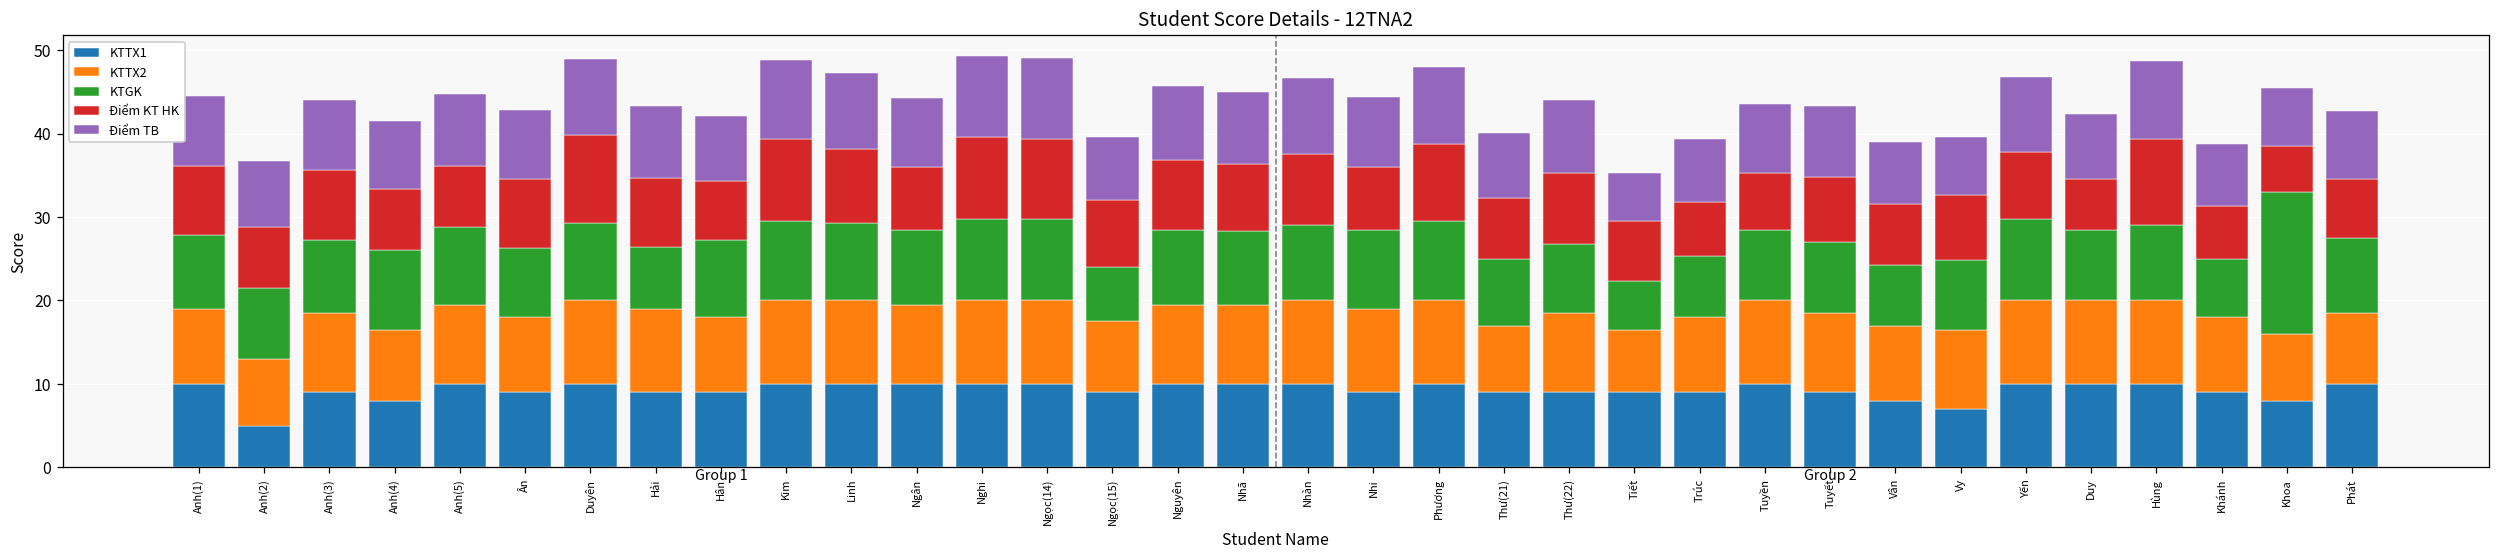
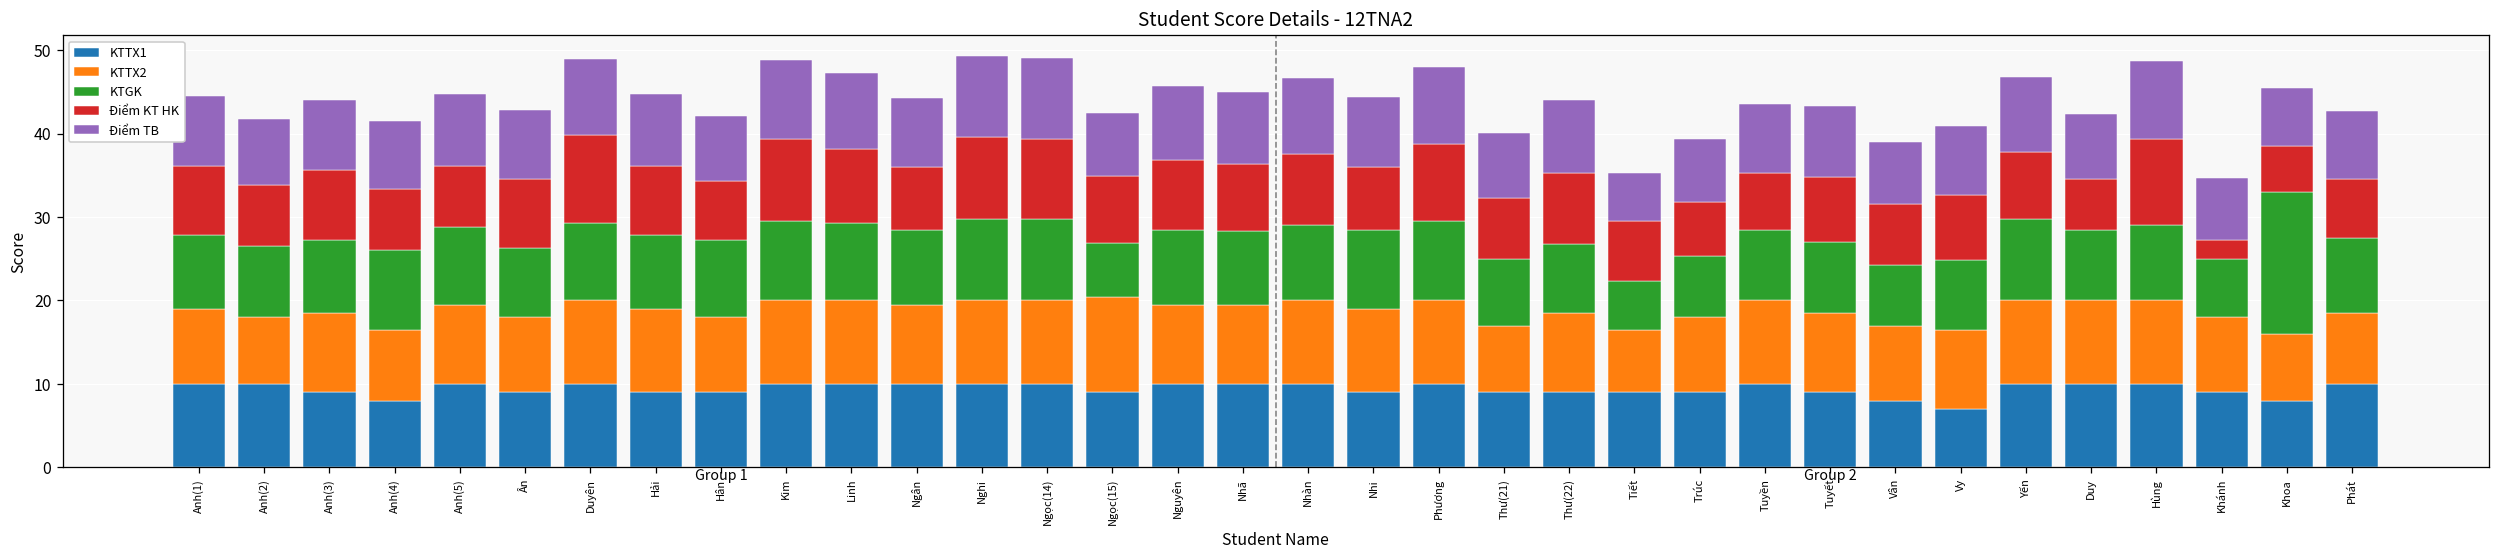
  {
    "KTTX1": {
      "Anh(1)": 10,
-     "Anh(2)": 5,
+     "Anh(2)": 10,
      "Anh(3)": 9,
      "Anh(4)": 8,
      "Anh(5)": 10,
      "Ân": 9,
      "Duyên": 10,
      "Hải": 9,
      "Hân": 9,
      "Kim": 10,
      "Linh": 10,
      "Ngân": 10,
      "Nghi": 10,
      "Ngọc(14)": 10,
      "Ngọc(15)": 9,
      "Nguyên": 10,
      "Nhã": 10,
      "Nhàn": 10,
      "Nhi": 9,
      "Phương": 10,
      "Thư(21)": 9,
      "Thư(22)": 9,
      "Tiết": 9,
      "Trúc": 9,
      "Tuyền": 10,
      "Tuyết": 9,
      "Vân": 8,
      "Vy": 7,
      "Yến": 10,
      "Duy": 10,
      "Hùng": 10,
      "Khánh": 9,
      "Khoa": 8,
      "Phát": 10
    },
    "KTTX2": {
      "Anh(1)": 9,
      "Anh(2)": 8,
      "Anh(3)": 10,
      "Anh(4)": 9,
      "Anh(5)": 10,
      "Ân": 9,
      "Duyên": 10,
      "Hải": 10,
      "Hân": 9,
      "Kim": 10,
      "Linh": 10,
      "Ngân": 10,
      "Nghi": 10,
      "Ngọc(14)": 10,
-     "Ngọc(15)": 9,
+     "Ngọc(15)": 11,
      "Nguyên": 10,
      "Nhã": 10,
      "Nhàn": 10,
      "Nhi": 10,
      "Phương": 10,
      "Thư(21)": 8,
      "Thư(22)": 10,
      "Tiết": 8,
      "Trúc": 9,
      "Tuyền": 10,
      "Tuyết": 10,
      "Vân": 9,
      "Vy": 10,
      "Yến": 10,
      "Duy": 10,
      "Hùng": 10,
      "Khánh": 9,
      "Khoa": 8,
      "Phát": 9
    },
    "KTGK": {
      "Anh(1)": 9,
      "Anh(2)": 9,
      "Anh(3)": 9,
      "Anh(4)": 10,
      "Anh(5)": 9,
      "Ân": 8,
      "Duyên": 9,
-     "Hải": 7,
+     "Hải": 9,
      "Hân": 9,
      "Kim": 10,
      "Linh": 9,
      "Ngân": 9,
      "Nghi": 10,
      "Ngọc(14)": 10,
      "Ngọc(15)": 7,
      "Nguyên": 9,
      "Nhã": 9,
      "Nhàn": 9,
      "Nhi": 10,
      "Phương": 10,
      "Thư(21)": 8,
      "Thư(22)": 8,
      "Tiết": 6,
      "Trúc": 7,
      "Tuyền": 9,
      "Tuyết": 9,
      "Vân": 7,
      "Vy": 8,
      "Yến": 10,
      "Duy": 9,
      "Hùng": 9,
      "Khánh": 7,
      "Khoa": 17,
      "Phát": 9
    },
    "Điểm KT HK": {
      "Anh(1)": 8,
      "Anh(2)": 7,
      "Anh(3)": 8,
      "Anh(4)": 7,
      "Anh(5)": 7,
      "Ân": 8,
      "Duyên": 10,
      "Hải": 8,
      "Hân": 7,
      "Kim": 10,
      "Linh": 9,
      "Ngân": 7,
      "Nghi": 10,
      "Ngọc(14)": 9,
      "Ngọc(15)": 8,
      "Nguyên": 8,
      "Nhã": 8,
      "Nhàn": 8,
      "Nhi": 7,
      "Phương": 9,
      "Thư(21)": 7,
      "Thư(22)": 8,
      "Tiết": 7,
      "Trúc": 6,
      "Tuyền": 7,
      "Tuyết": 8,
      "Vân": 7,
      "Vy": 8,
      "Yến": 8,
      "Duy": 6,
      "Hùng": 10,
-     "Khánh": 6,
+     "Khánh": 2,
      "Khoa": 5,
      "Phát": 7
    },
    "Điểm TB": {
      "Anh(1)": 8,
      "Anh(2)": 8,
      "Anh(3)": 8,
      "Anh(4)": 8,
      "Anh(5)": 9,
      "Ân": 8,
      "Duyên": 9,
      "Hải": 9,
      "Hân": 8,
      "Kim": 10,
      "Linh": 9,
      "Ngân": 8,
      "Nghi": 10,
      "Ngọc(14)": 10,
      "Ngọc(15)": 8,
      "Nguyên": 9,
      "Nhã": 9,
      "Nhàn": 9,
      "Nhi": 8,
      "Phương": 9,
      "Thư(21)": 8,
      "Thư(22)": 9,
      "Tiết": 6,
      "Trúc": 8,
      "Tuyền": 8,
      "Tuyết": 9,
      "Vân": 7,
-     "Vy": 7,
+     "Vy": 8,
      "Yến": 9,
      "Duy": 8,
      "Hùng": 9,
      "Khánh": 8,
      "Khoa": 7,
      "Phát": 8
    }
  }
